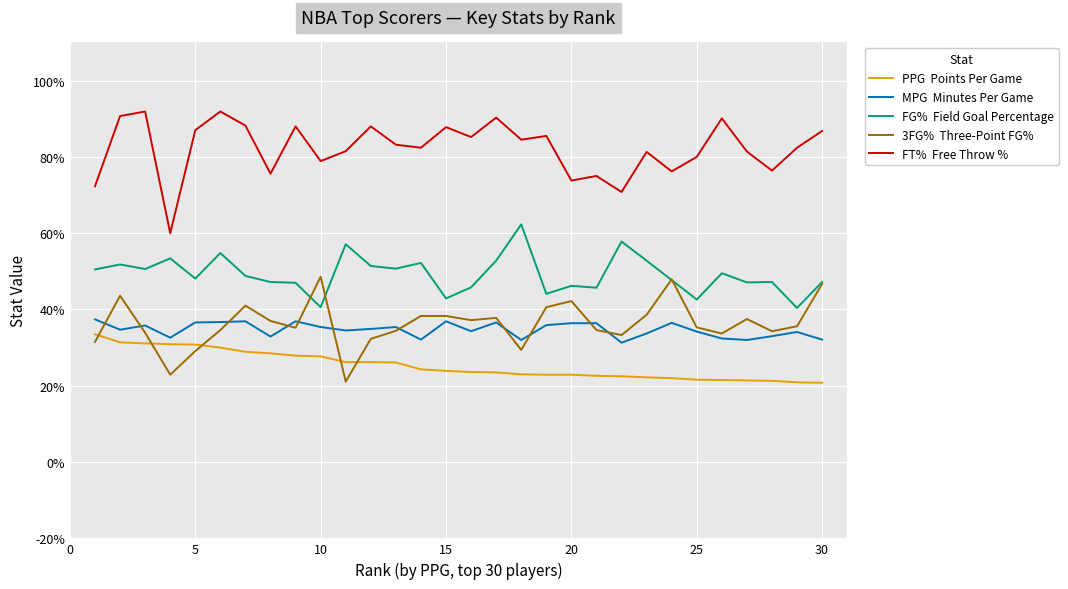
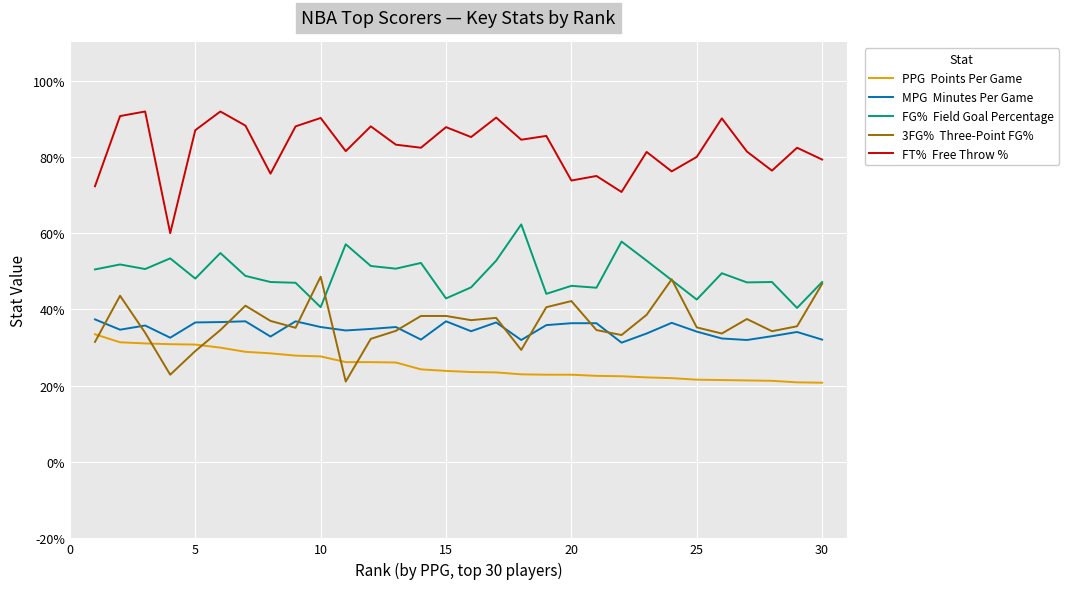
  {
    "PPG Points Per Game": {
      "5": "31%",
      "10": "28%",
      "15": "24%",
      "20": "23%",
      "25": "22%",
      "30": "21%"
    },
    "MPG Minutes Per Game": {
      "5": "37%",
      "10": "35%",
      "15": "37%",
      "20": "36%",
      "25": "34%",
      "30": "32%"
    },
    "FG% Field Goal Percentage": {
      "5": "48%",
      "10": "41%",
      "15": "43%",
      "20": "46%",
      "25": "43%"
    },
    "3FG% Three-Point FG%": {
      "5": "29%",
      "10": "49%",
      "15": "38%",
      "20": "42%",
      "25": "35%"
    },
    "FT% Free Throw %": {
      "5": "87%",
-     "10": "79%",
+     "10": "90%",
      "15": "88%",
      "20": "74%",
      "25": "80%",
-     "30": "87%"
+     "30": "79%"
    }
  }
